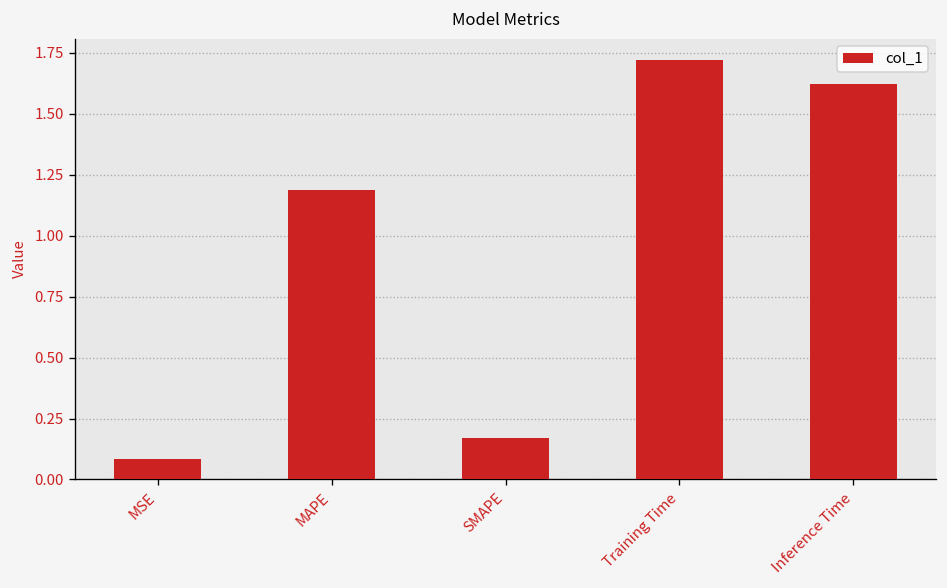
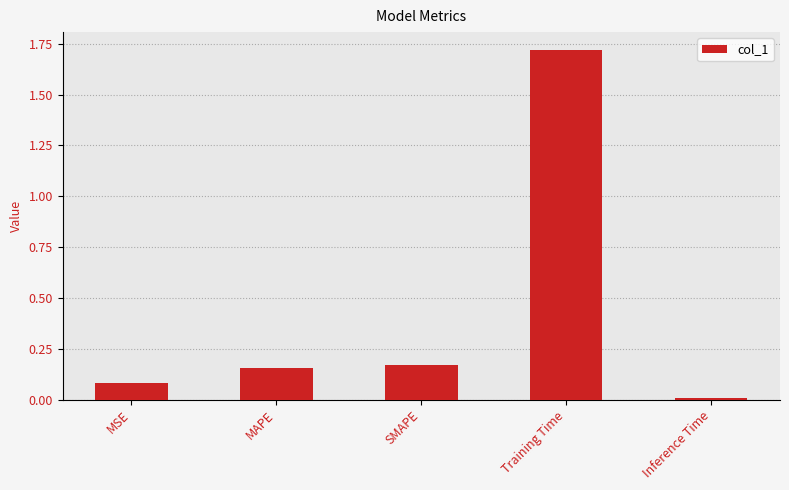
  {
    "MSE": 0.08,
-   "MAPE": 1.19,
+   "MAPE": 0.16,
    "SMAPE": 0.17,
    "Training Time": 1.72,
-   "Inference Time": 1.62
+   "Inference Time": 0.01
  }
